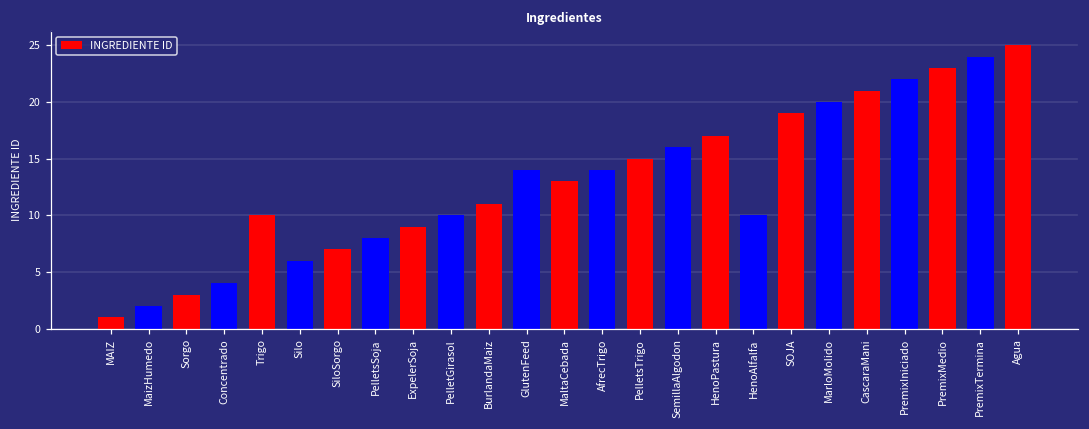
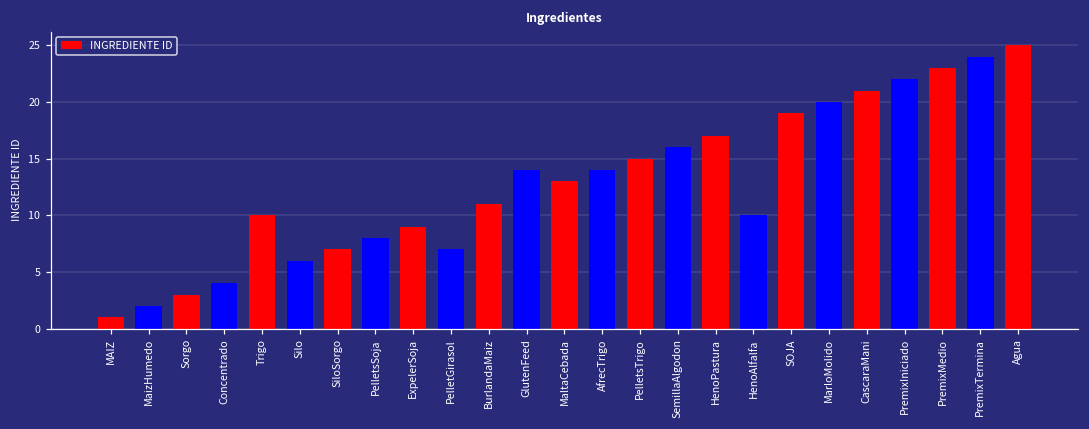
  {
    "MAIZ": 1,
    "MaizHumedo": 2,
    "Sorgo": 3,
    "Concentrado": 4,
    "Trigo": 10,
    "Silo": 6,
    "SiloSorgo": 7,
    "PelletsSoja": 8,
    "ExpelerSoja": 9,
-   "PelletGirasol": 10,
+   "PelletGirasol": 7,
    "BurlandaMaiz": 11,
    "GlutenFeed": 14,
    "MaltaCebada": 13,
    "AfrecTrigo": 14,
    "PelletsTrigo": 15,
    "SemillaAlgodon": 16,
    "HenoPastura": 17,
    "HenoAlfalfa": 10,
    "SOJA": 19,
    "MarloMolido": 20,
    "CascaraMani": 21,
    "PremixIniciado": 22,
    "PremixMedio": 23,
    "PremixTermina": 24,
    "Agua": 25
  }
